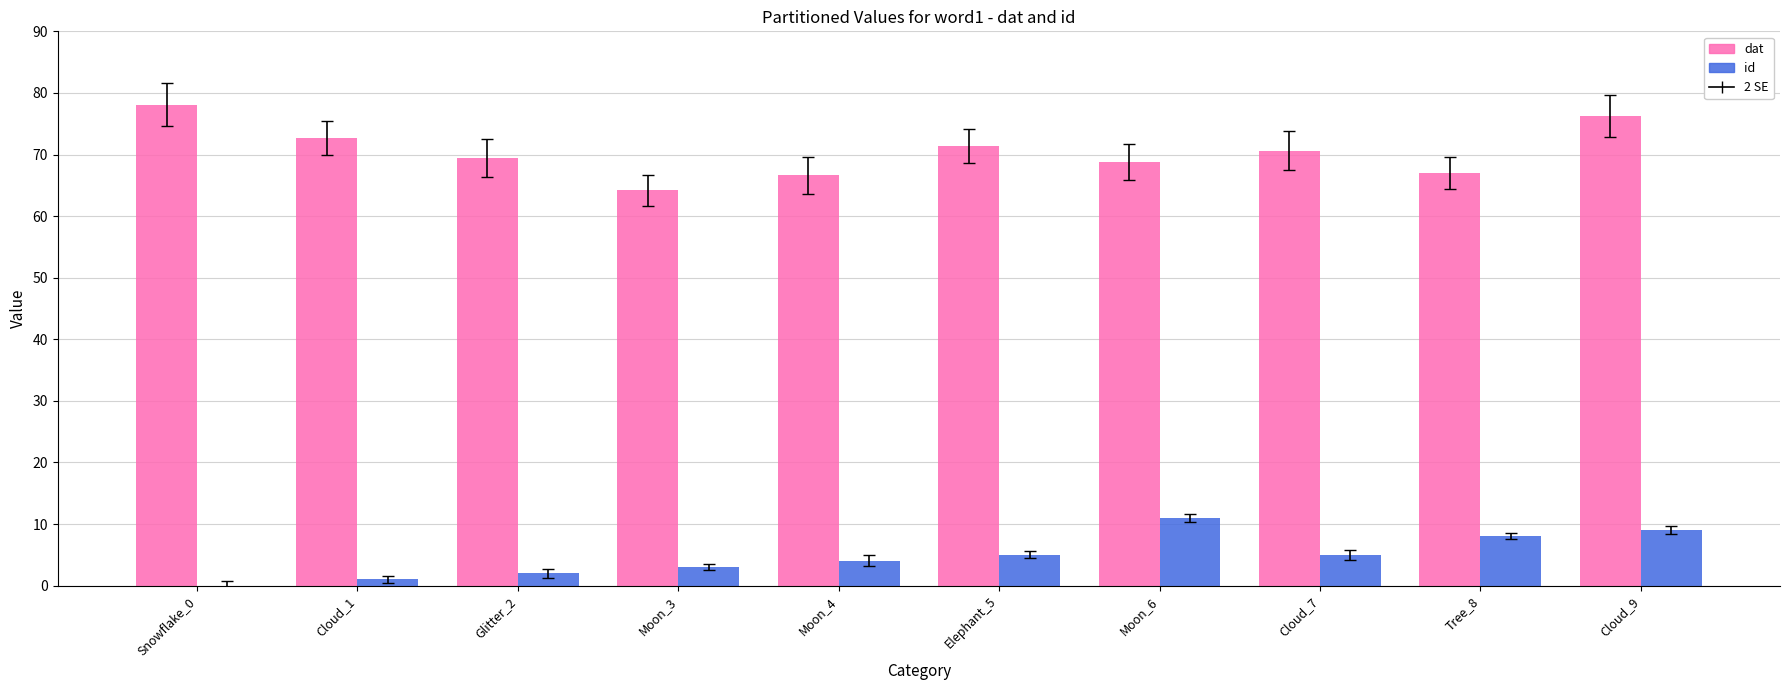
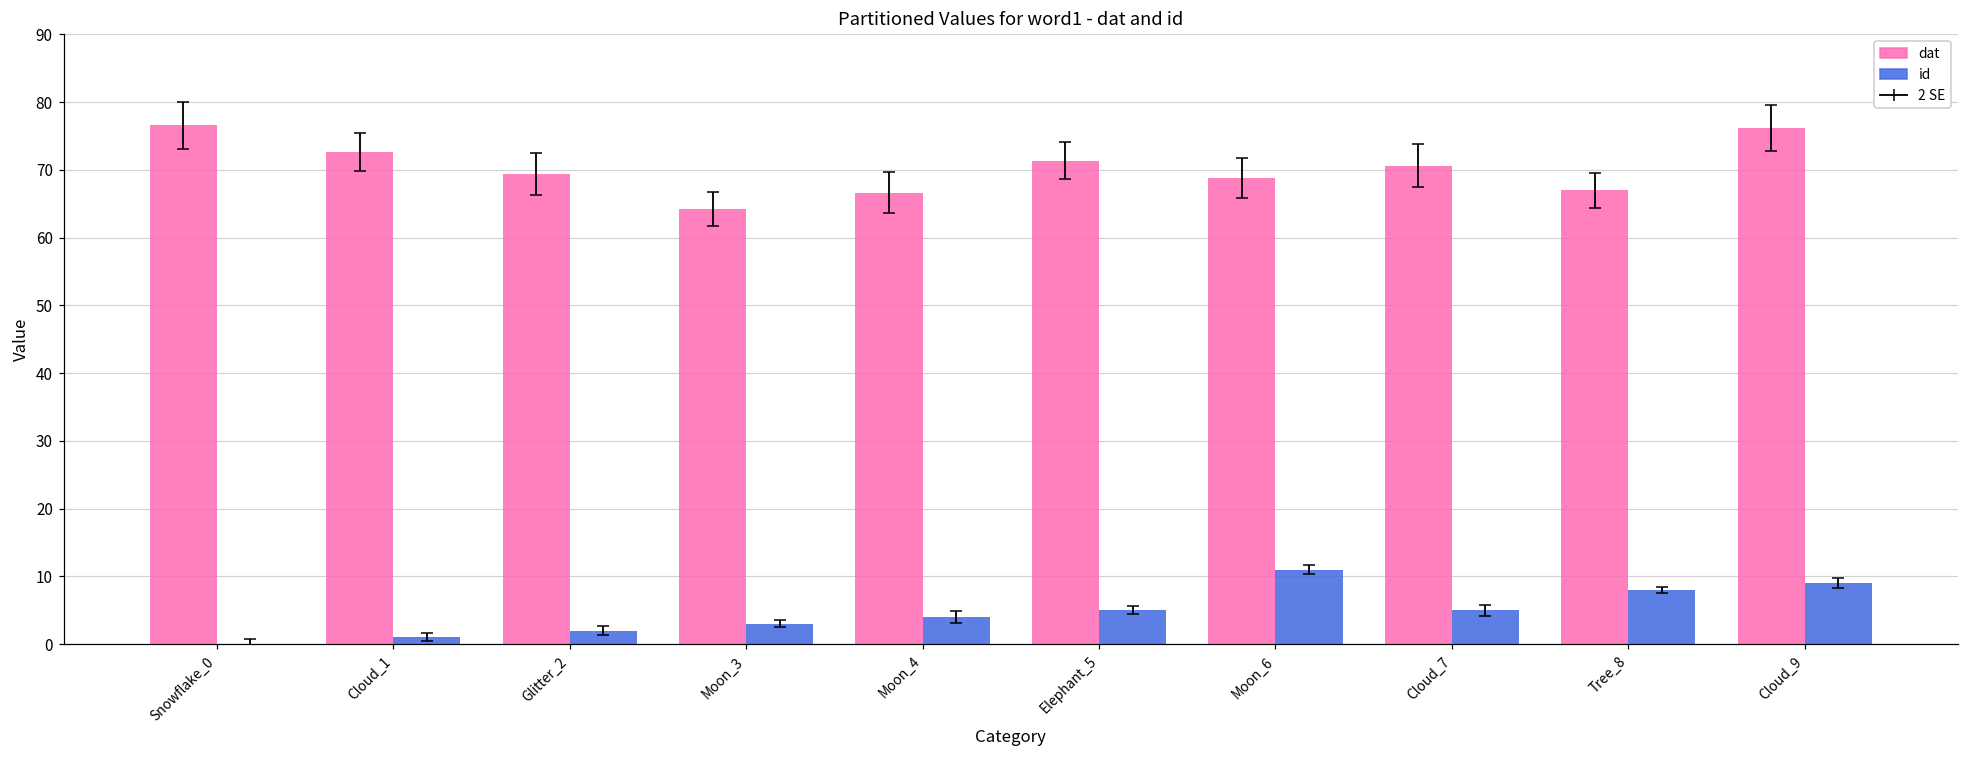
  {
    "dat": {
-     "Snowflake_0": 78,
+     "Snowflake_0": 77,
      "Cloud_1": 73,
      "Glitter_2": 69,
      "Moon_3": 64,
      "Moon_4": 67,
      "Elephant_5": 71,
      "Moon_6": 69,
      "Cloud_7": 71,
      "Tree_8": 67,
      "Cloud_9": 76
    },
    "id": {
      "Snowflake_0": 0,
      "Cloud_1": 1,
      "Glitter_2": 2,
      "Moon_3": 3,
      "Moon_4": 4,
      "Elephant_5": 5,
      "Moon_6": 11,
      "Cloud_7": 5,
      "Tree_8": 8,
      "Cloud_9": 9
    }
  }
